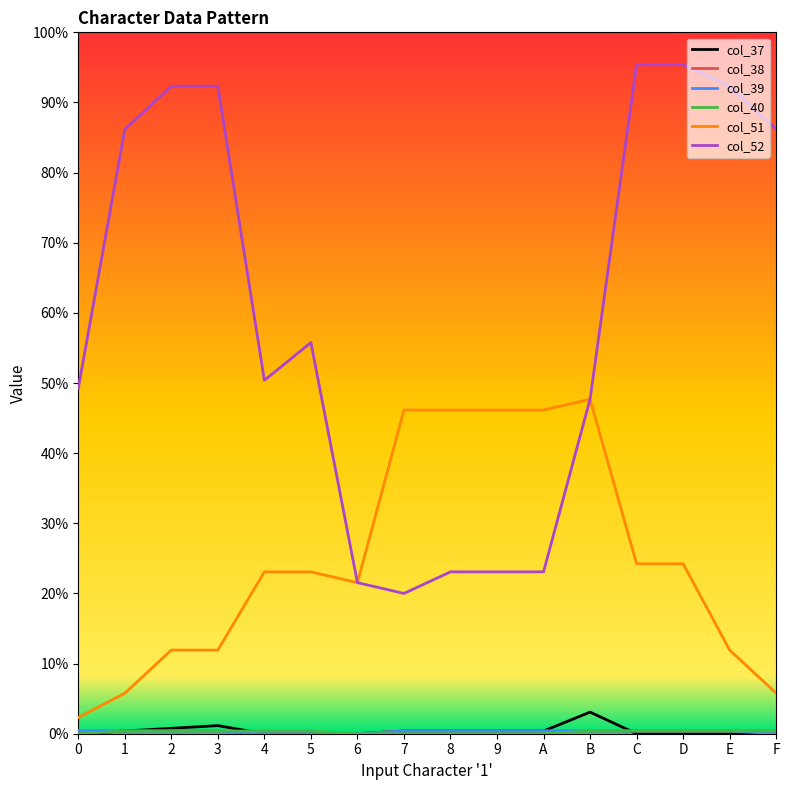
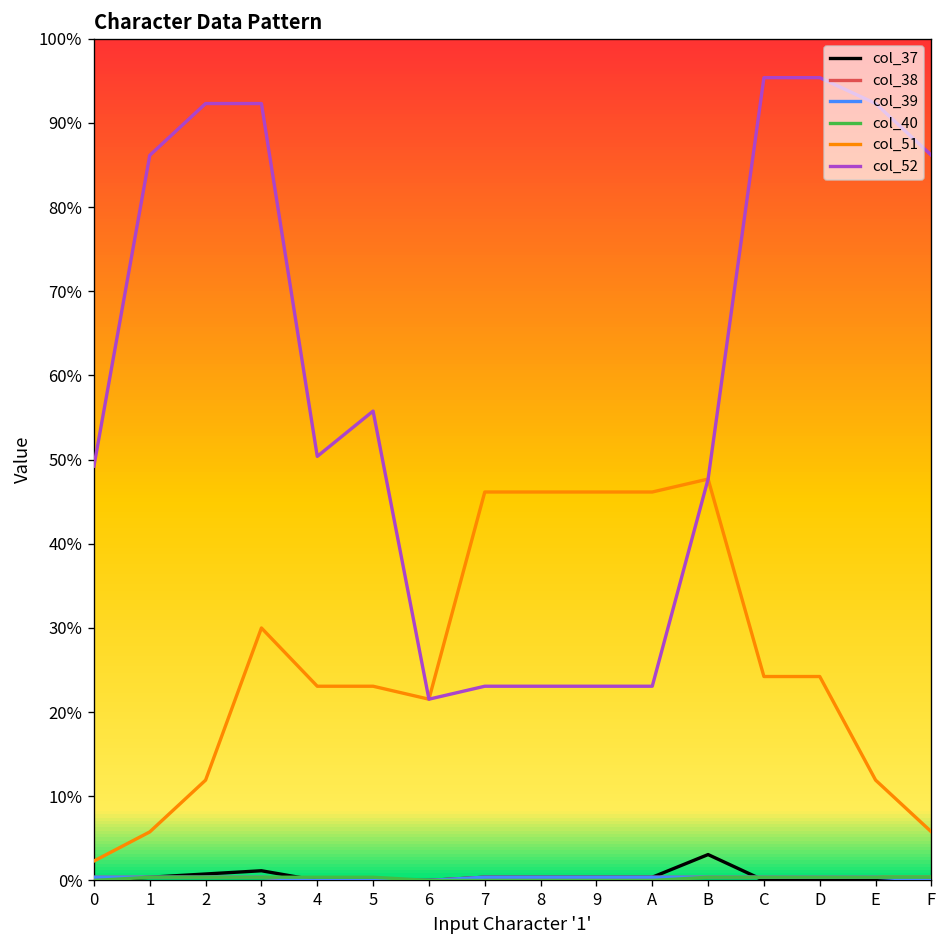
  {
    "col_37": {
      "2": "1%",
      "3": "1%",
      "B": "3%",
      "C": "0%",
      "D": "0%",
      "E": "0%"
    },
    "col_40": {
      "4": "0%",
      "5": "0%",
      "7": "0%",
      "8": "0%",
      "9": "0%",
      "A": "0%"
    },
    "col_51": {
      "0": "2%",
      "1": "6%",
      "2": "12%",
-     "3": "12%",
+     "3": "30%",
      "4": "23%",
      "5": "23%",
      "7": "46%",
      "8": "46%",
      "9": "46%",
      "A": "46%",
      "C": "24%",
      "D": "24%",
      "E": "12%",
      "F": "6%"
    },
    "col_52": {
      "0": "49%",
      "1": "86%",
      "2": "92%",
      "3": "92%",
      "4": "50%",
      "5": "56%",
-     "7": "20%",
+     "7": "23%",
      "8": "23%",
      "9": "23%",
      "A": "23%",
      "C": "95%",
      "D": "95%",
      "F": "86%"
    }
  }
